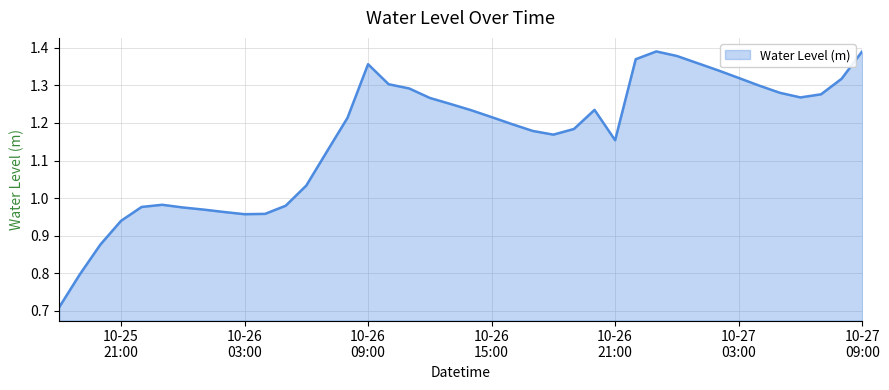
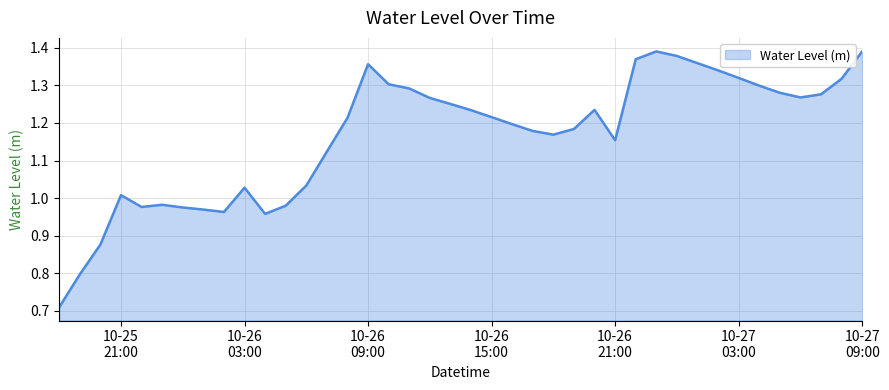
  {
-   "10-25 21:00": 0.94,
-   "10-26 03:00": 0.96,
+   "10-25 21:00": 1.01,
+   "10-26 03:00": 1.03,
    "10-26 09:00": 1.36,
    "10-26 15:00": 1.22,
    "10-26 21:00": 1.15,
    "10-27 03:00": 1.32,
    "10-27 09:00": 1.39
  }
